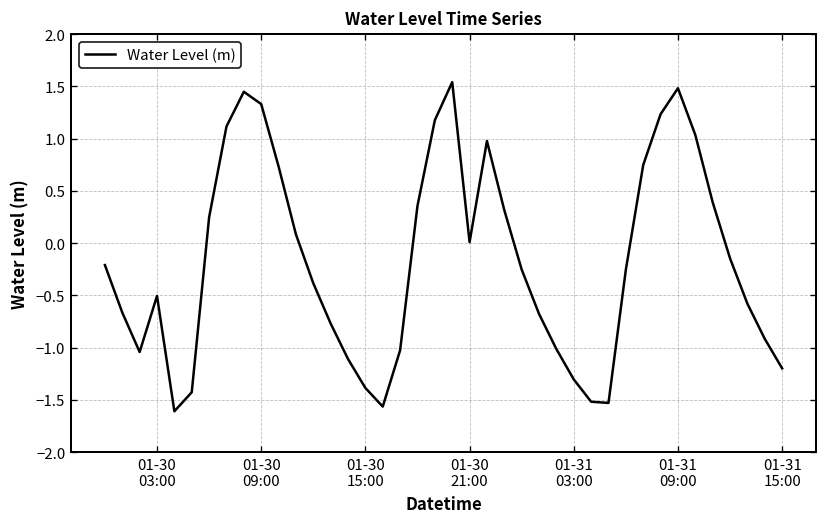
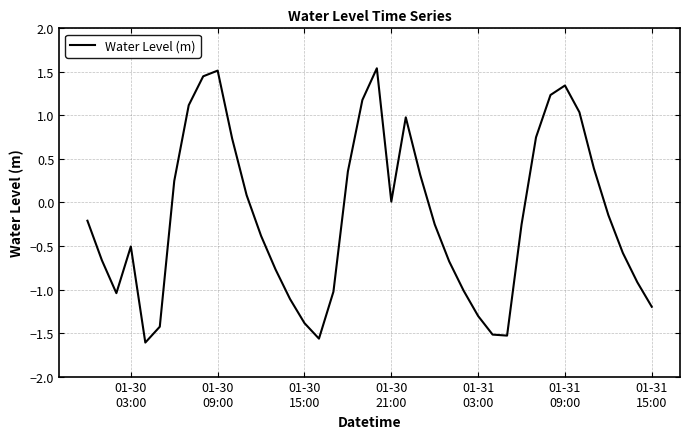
  {
    "01-30 03:00": -0.5,
-   "01-30 09:00": 1.3,
+   "01-30 09:00": 1.5,
    "01-30 15:00": -1.4,
    "01-30 21:00": 0.0,
    "01-31 03:00": -1.3,
-   "01-31 09:00": 1.5,
+   "01-31 09:00": 1.3,
    "01-31 15:00": -1.2
  }
